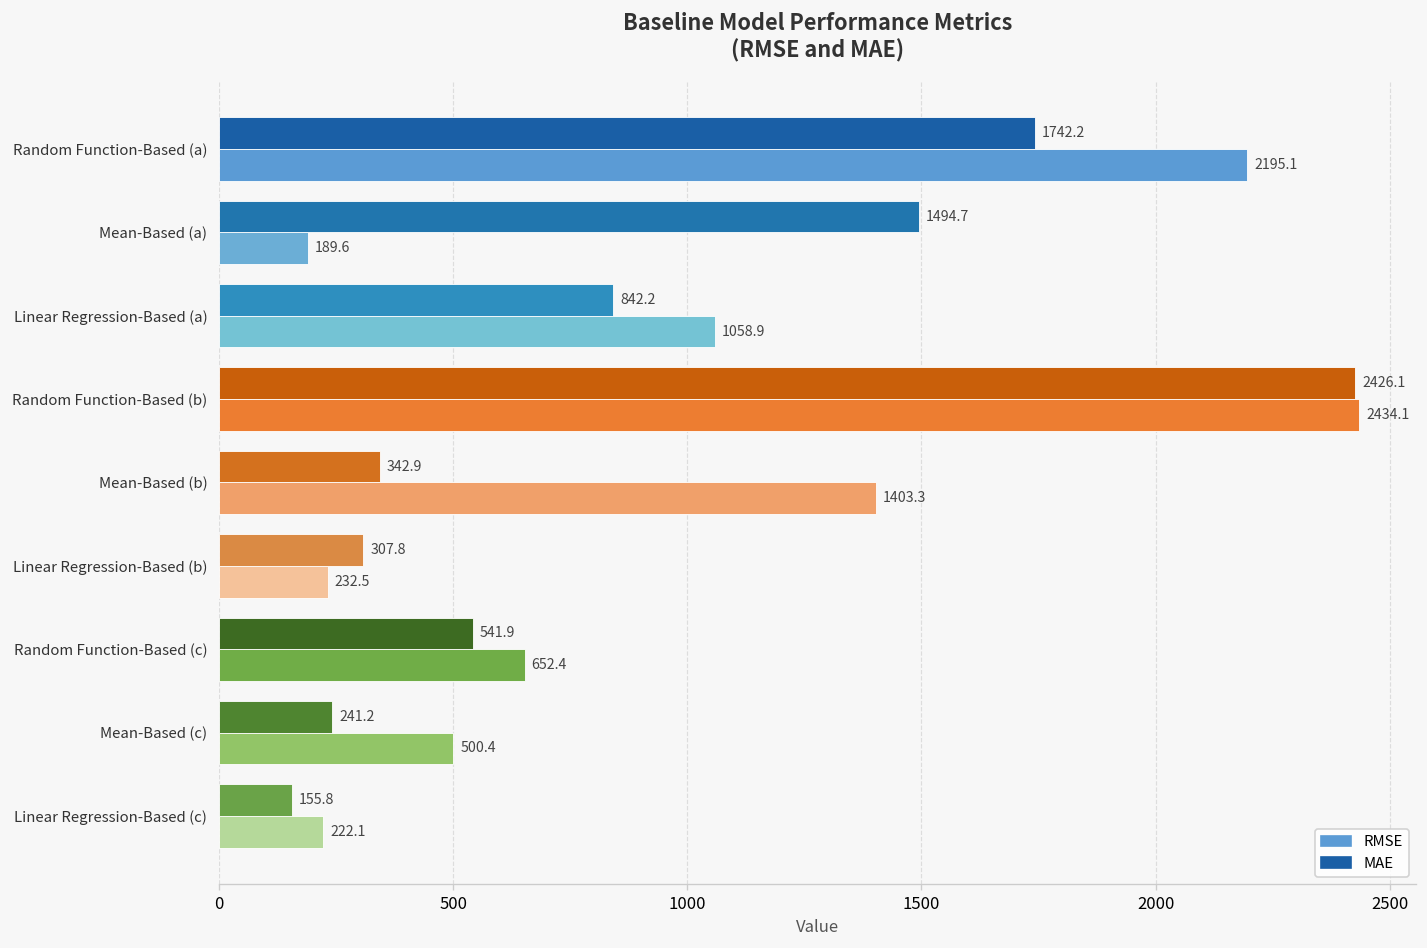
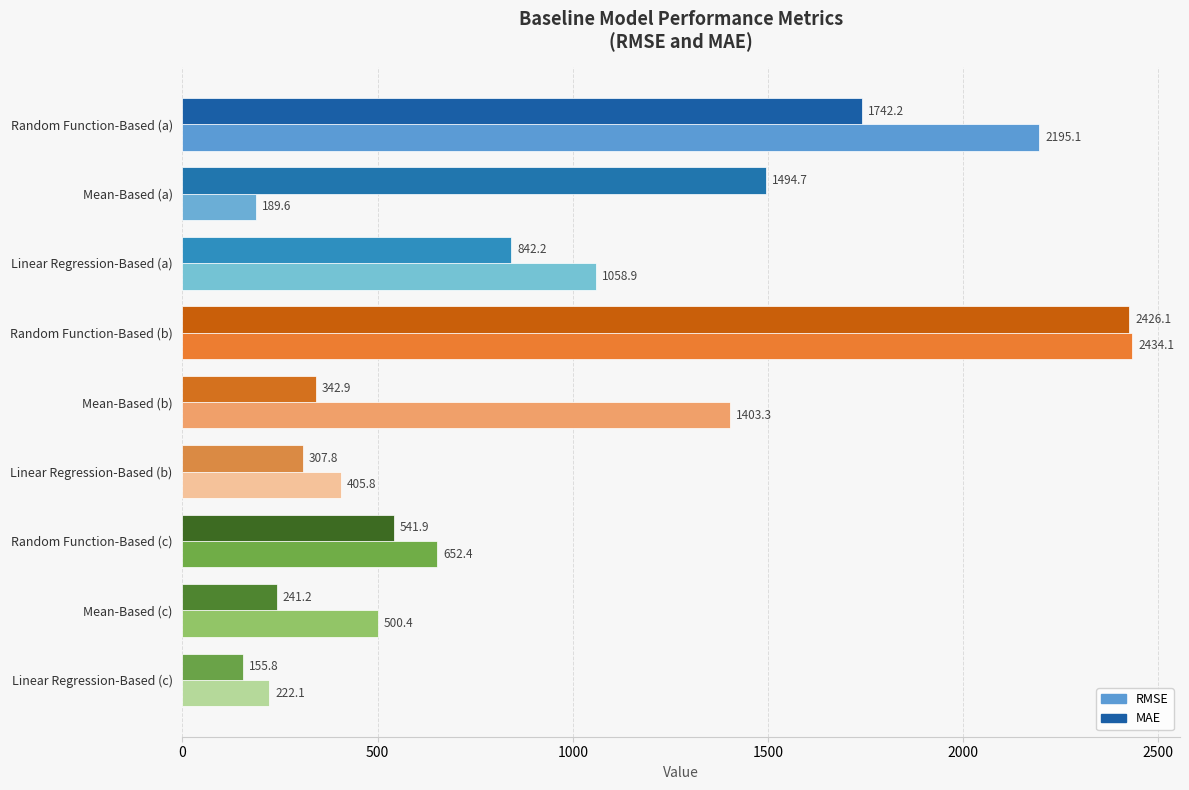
  {
    "RMSE": {
      "Random Function-Based (a)": 2195.1,
      "Mean-Based (a)": 189.6,
      "Linear Regression-Based (a)": 1058.9,
      "Random Function-Based (b)": 2434.1,
      "Mean-Based (b)": 1403.3,
-     "Linear Regression-Based (b)": 232.5,
+     "Linear Regression-Based (b)": 405.8,
      "Random Function-Based (c)": 652.4,
      "Mean-Based (c)": 500.4,
      "Linear Regression-Based (c)": 222.1
    },
    "MAE": {
      "Random Function-Based (a)": 1742.2,
      "Mean-Based (a)": 1494.7,
      "Linear Regression-Based (a)": 842.2,
      "Random Function-Based (b)": 2426.1,
      "Mean-Based (b)": 342.9,
      "Linear Regression-Based (b)": 307.8,
      "Random Function-Based (c)": 541.9,
      "Mean-Based (c)": 241.2,
      "Linear Regression-Based (c)": 155.8
    }
  }
